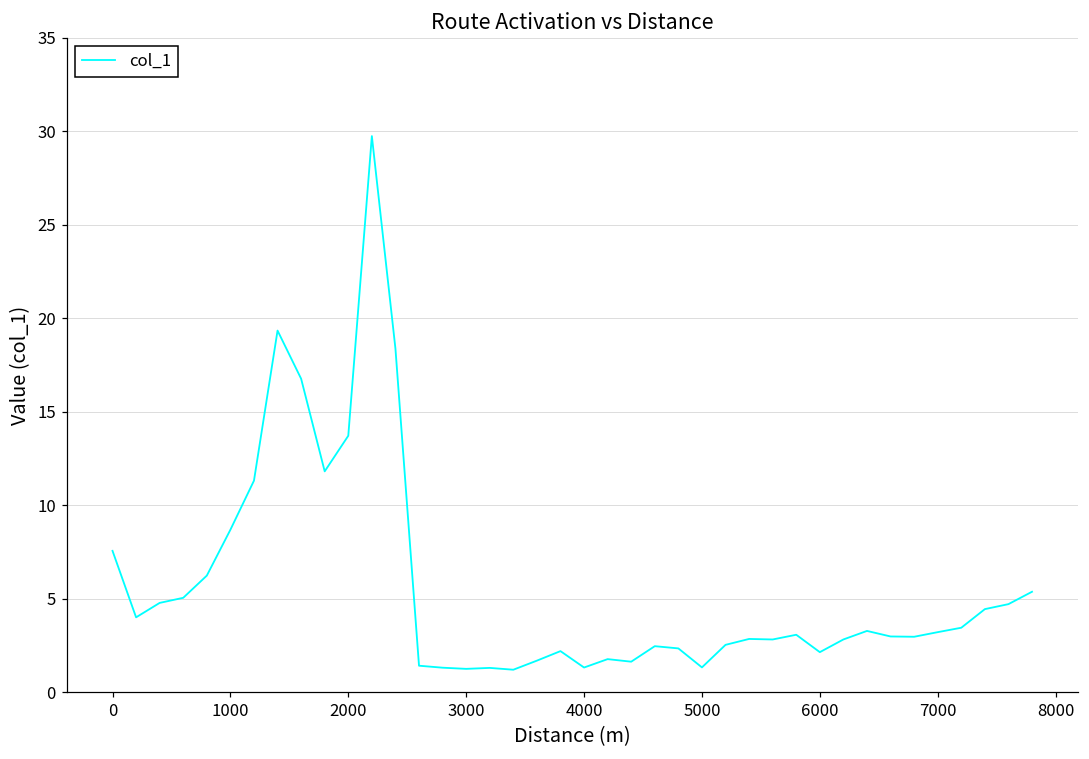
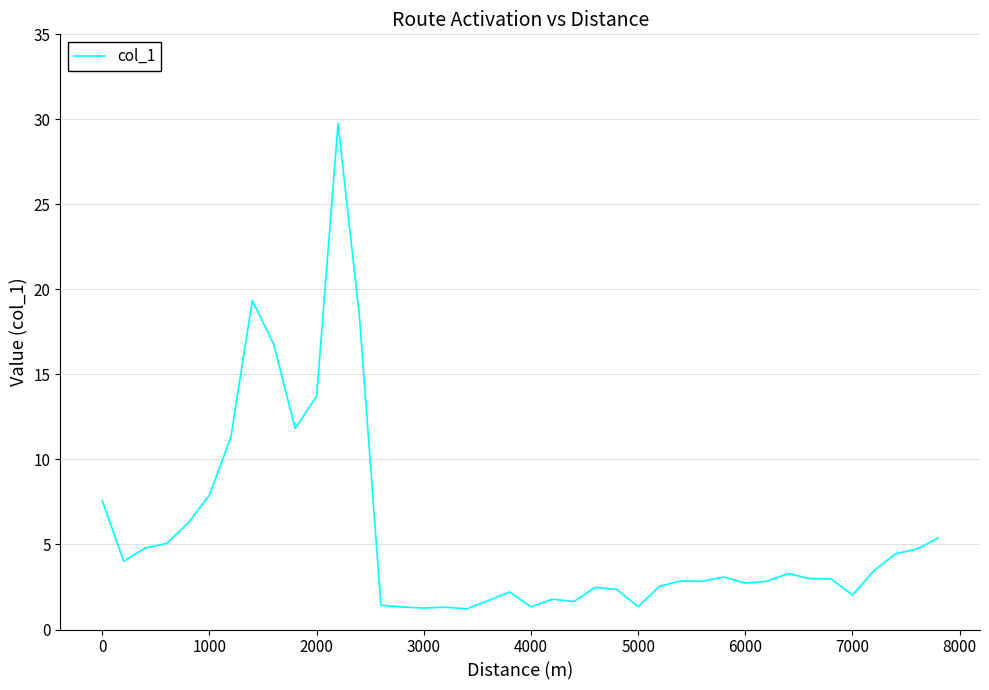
  {
    "0": 7.6,
-   "1000": 8.7,
+   "1000": 7.9,
    "2000": 13.7,
    "3000": 1.3,
    "4000": 1.3,
    "5000": 1.3,
-   "6000": 2.2,
-   "7000": 3.2
+   "6000": 2.7,
+   "7000": 2.0
  }
